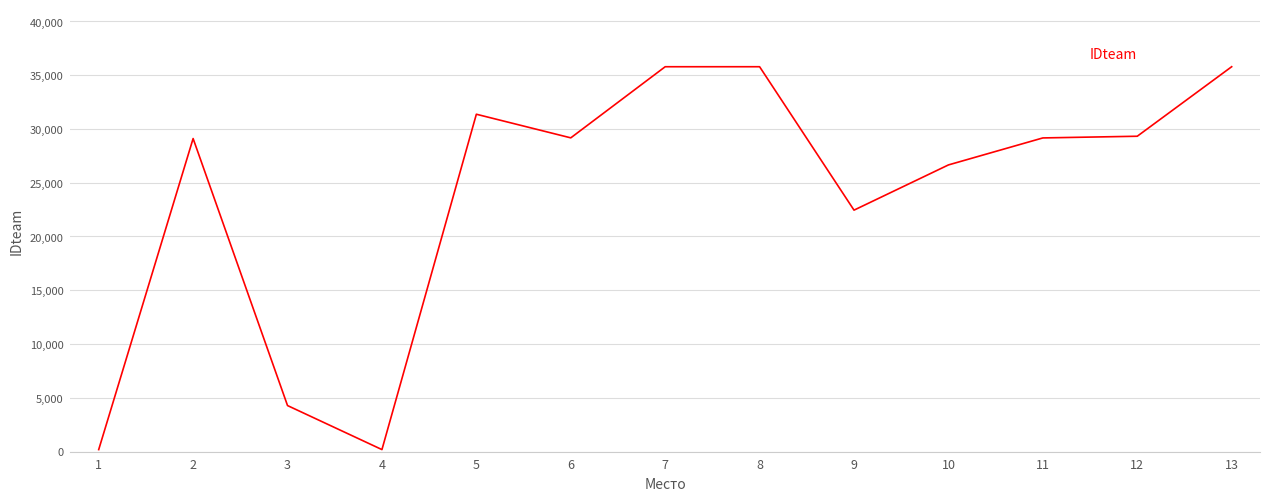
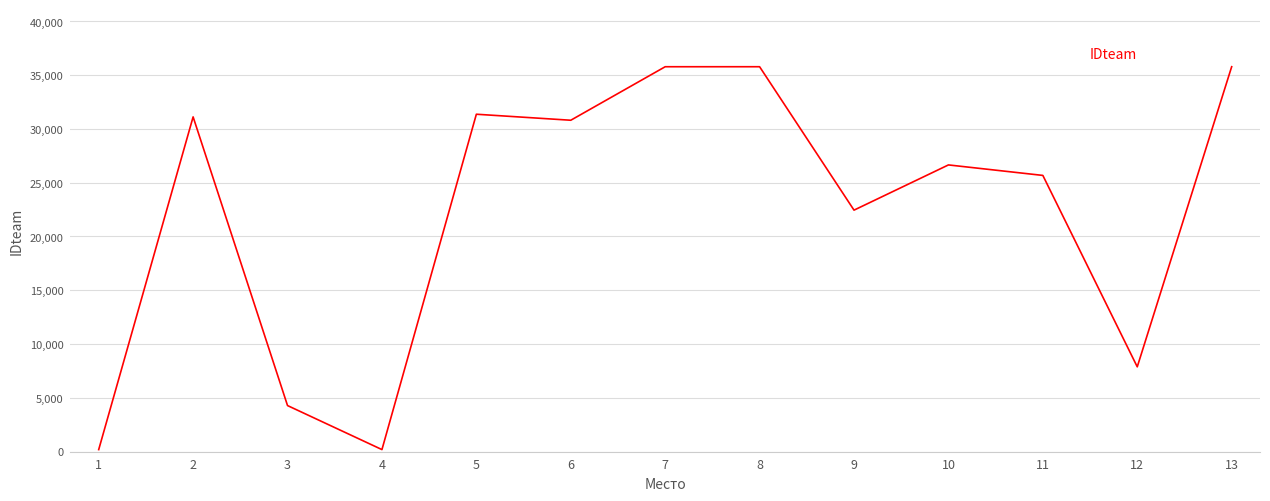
  {
    "1": "200",
-   "2": "29,100",
+   "2": "31,100",
    "3": "4,300",
    "4": "200",
    "5": "31,400",
-   "6": "29,200",
+   "6": "30,800",
    "7": "35,800",
    "8": "35,800",
    "9": "22,500",
    "10": "26,700",
-   "11": "29,200",
-   "12": "29,300",
+   "11": "25,700",
+   "12": "7,900",
    "13": "35,800"
  }
